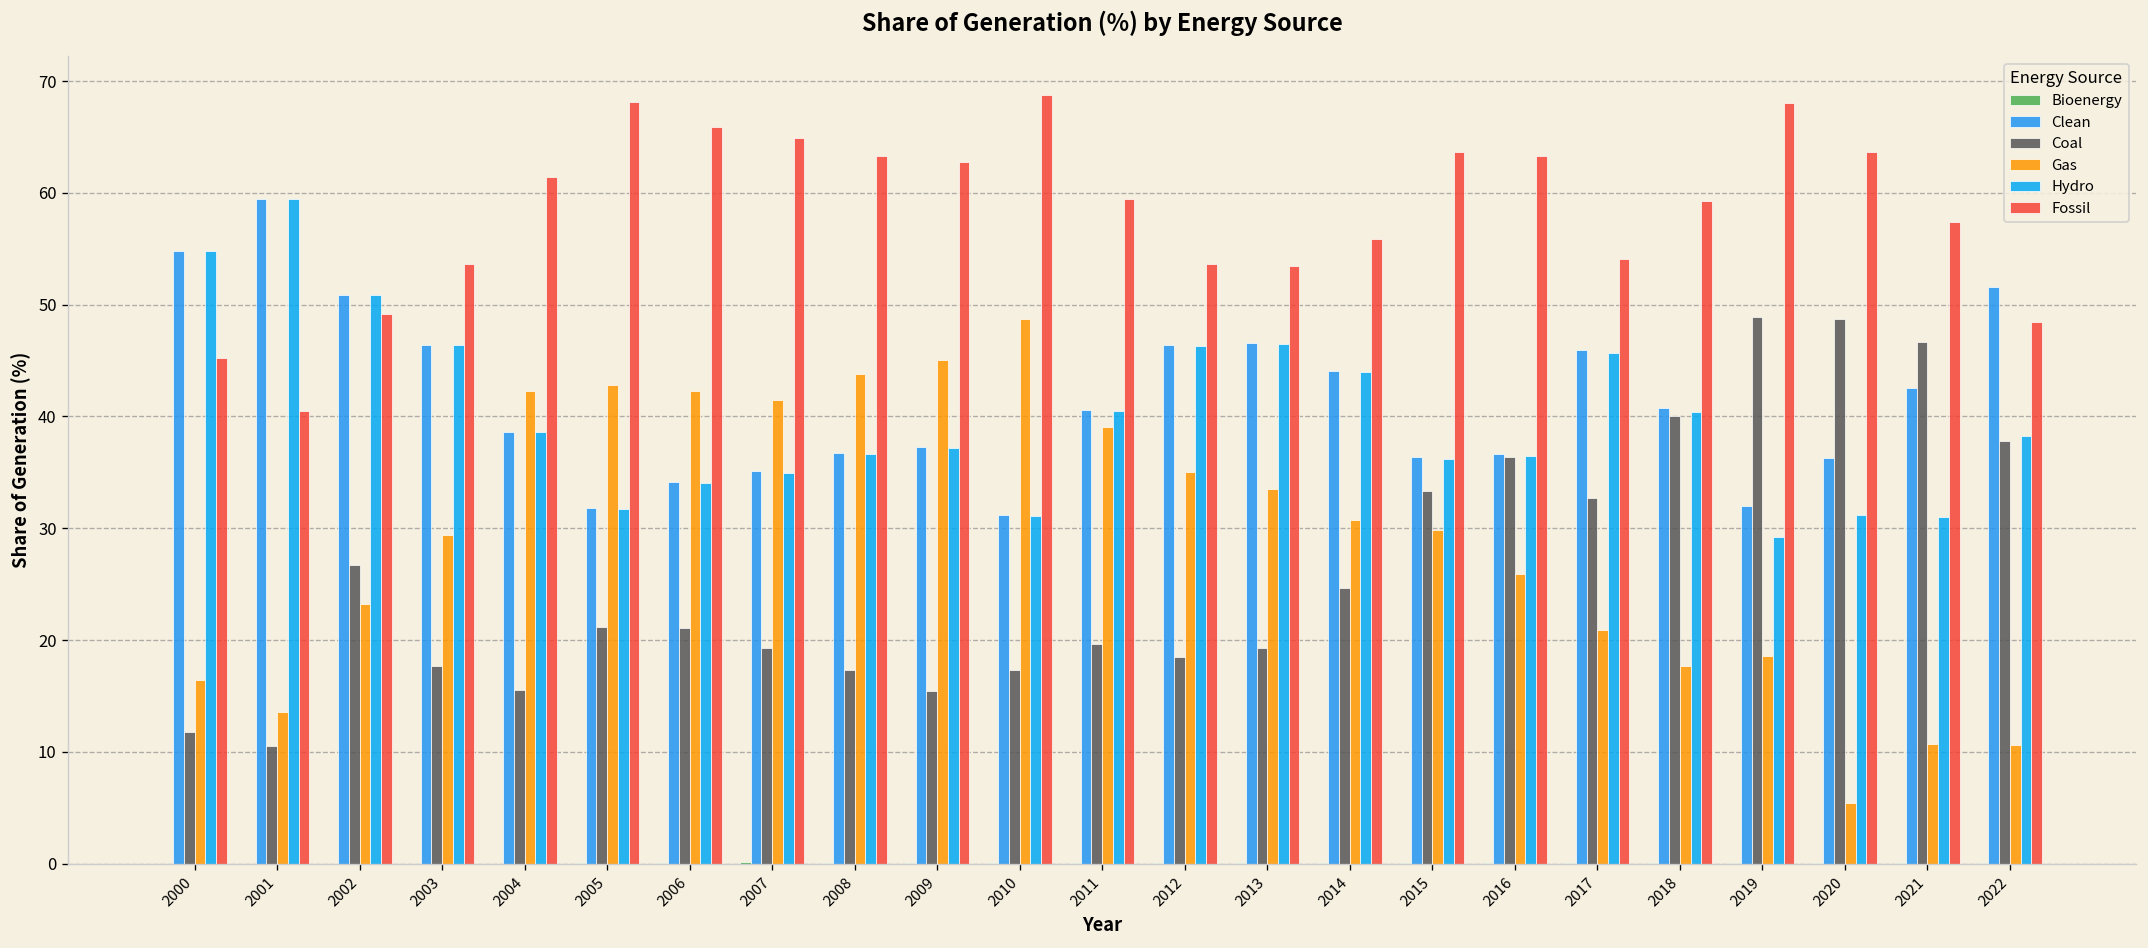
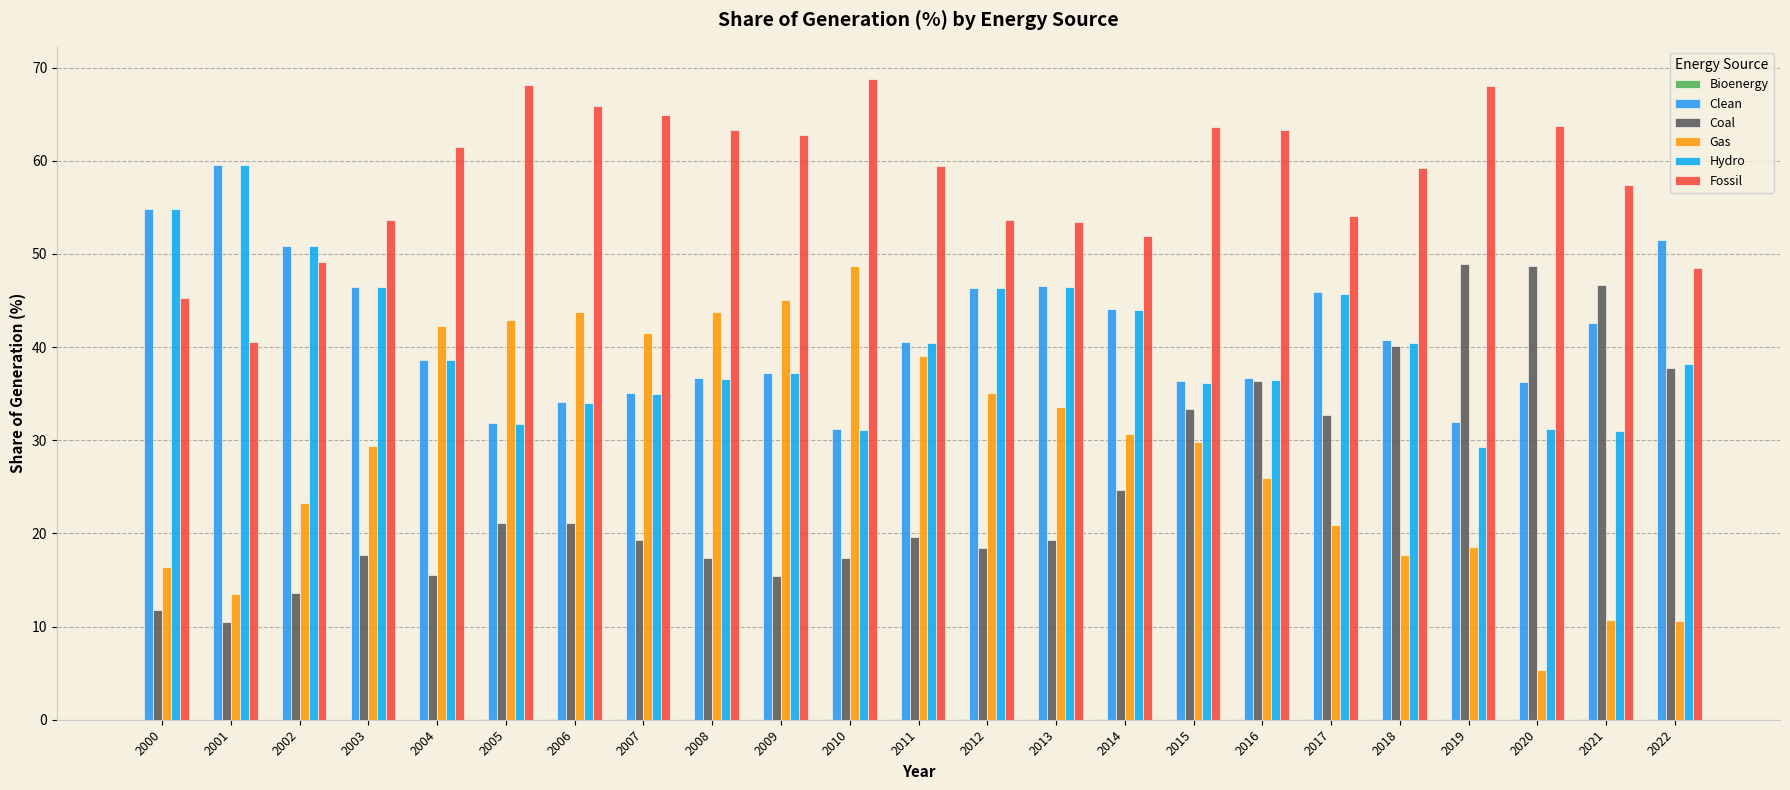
  {
    "Bioenergy": {
      "2000": 0,
      "2001": 0,
      "2002": 0,
      "2003": 0,
      "2004": 0
    },
    "Coal": {
      "2000": 12,
      "2001": 11,
-     "2002": 27,
+     "2002": 14,
      "2003": 18,
      "2004": 16,
      "2005": 21,
      "2006": 21,
      "2007": 19,
      "2008": 17,
      "2009": 15,
      "2010": 17,
      "2011": 20,
      "2012": 18,
      "2013": 19,
      "2014": 25,
      "2015": 33,
      "2016": 36,
      "2017": 33,
      "2018": 40,
      "2019": 49,
      "2020": 49,
      "2021": 47,
      "2022": 38
    },
    "Gas": {
      "2000": 16,
      "2001": 14,
      "2002": 23,
      "2003": 29,
      "2004": 42,
      "2005": 43,
-     "2006": 42,
+     "2006": 44,
      "2007": 41,
      "2008": 44,
      "2009": 45,
      "2010": 49,
      "2011": 39,
      "2012": 35,
      "2013": 34,
      "2014": 31,
      "2015": 30,
      "2016": 26,
      "2017": 21,
      "2018": 18,
      "2019": 19,
      "2020": 5,
      "2021": 11,
      "2022": 11
    },
    "Fossil": {
      "2000": 45,
      "2001": 41,
      "2002": 49,
      "2003": 54,
      "2004": 61,
      "2005": 68,
      "2006": 66,
      "2007": 65,
      "2008": 63,
      "2009": 63,
      "2010": 69,
      "2011": 59,
      "2012": 54,
      "2013": 53,
-     "2014": 56,
+     "2014": 52,
      "2015": 64,
      "2016": 63,
      "2017": 54,
      "2018": 59,
      "2019": 68,
      "2020": 64,
      "2021": 57,
      "2022": 48
    }
  }
